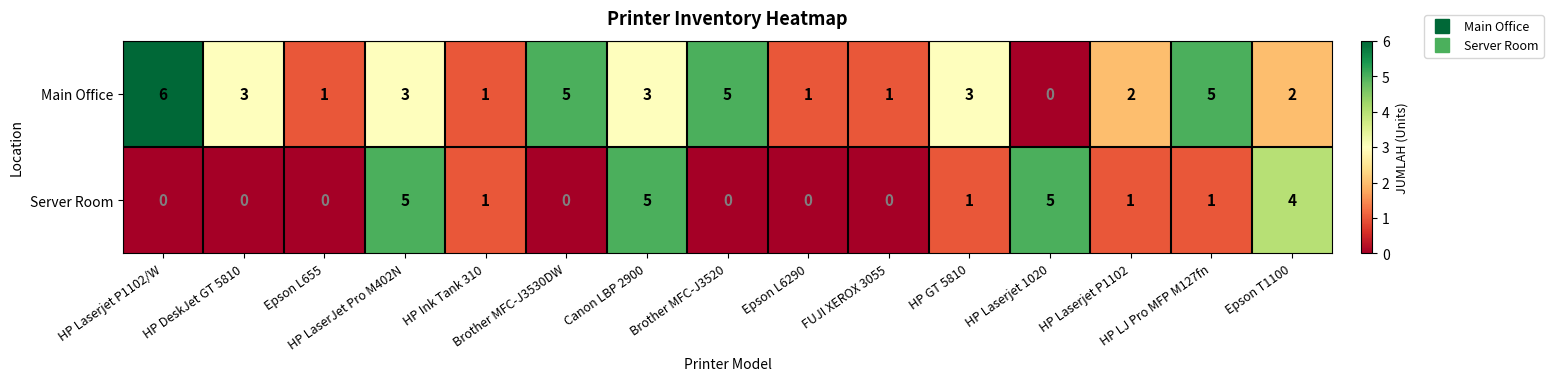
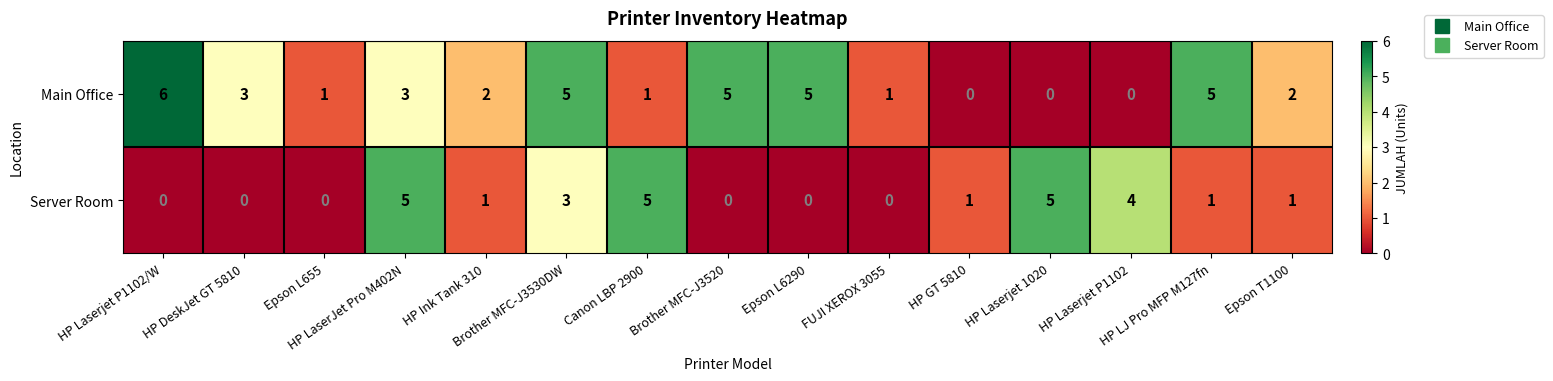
  {
    "Main Office": {
      "HP Laserjet P1102/W": 6,
      "HP DeskJet GT 5810": 3,
      "Epson L655": 1,
      "HP LaserJet Pro M402N": 3,
-     "HP Ink Tank 310": 1,
+     "HP Ink Tank 310": 2,
      "Brother MFC-J3530DW": 5,
-     "Canon LBP 2900": 3,
+     "Canon LBP 2900": 1,
      "Brother MFC-J3520": 5,
-     "Epson L6290": 1,
+     "Epson L6290": 5,
      "FUJI XEROX 3055": 1,
-     "HP GT 5810": 3,
+     "HP GT 5810": 0,
      "HP Laserjet 1020": 0,
-     "HP Laserjet P1102": 2,
+     "HP Laserjet P1102": 0,
      "HP LJ Pro MFP M127fn": 5,
      "Epson T1100": 2
    },
    "Server Room": {
      "HP Laserjet P1102/W": 0,
      "HP DeskJet GT 5810": 0,
      "Epson L655": 0,
      "HP LaserJet Pro M402N": 5,
      "HP Ink Tank 310": 1,
-     "Brother MFC-J3530DW": 0,
+     "Brother MFC-J3530DW": 3,
      "Canon LBP 2900": 5,
      "Brother MFC-J3520": 0,
      "Epson L6290": 0,
      "FUJI XEROX 3055": 0,
      "HP GT 5810": 1,
      "HP Laserjet 1020": 5,
-     "HP Laserjet P1102": 1,
+     "HP Laserjet P1102": 4,
      "HP LJ Pro MFP M127fn": 1,
-     "Epson T1100": 4
+     "Epson T1100": 1
    }
  }
